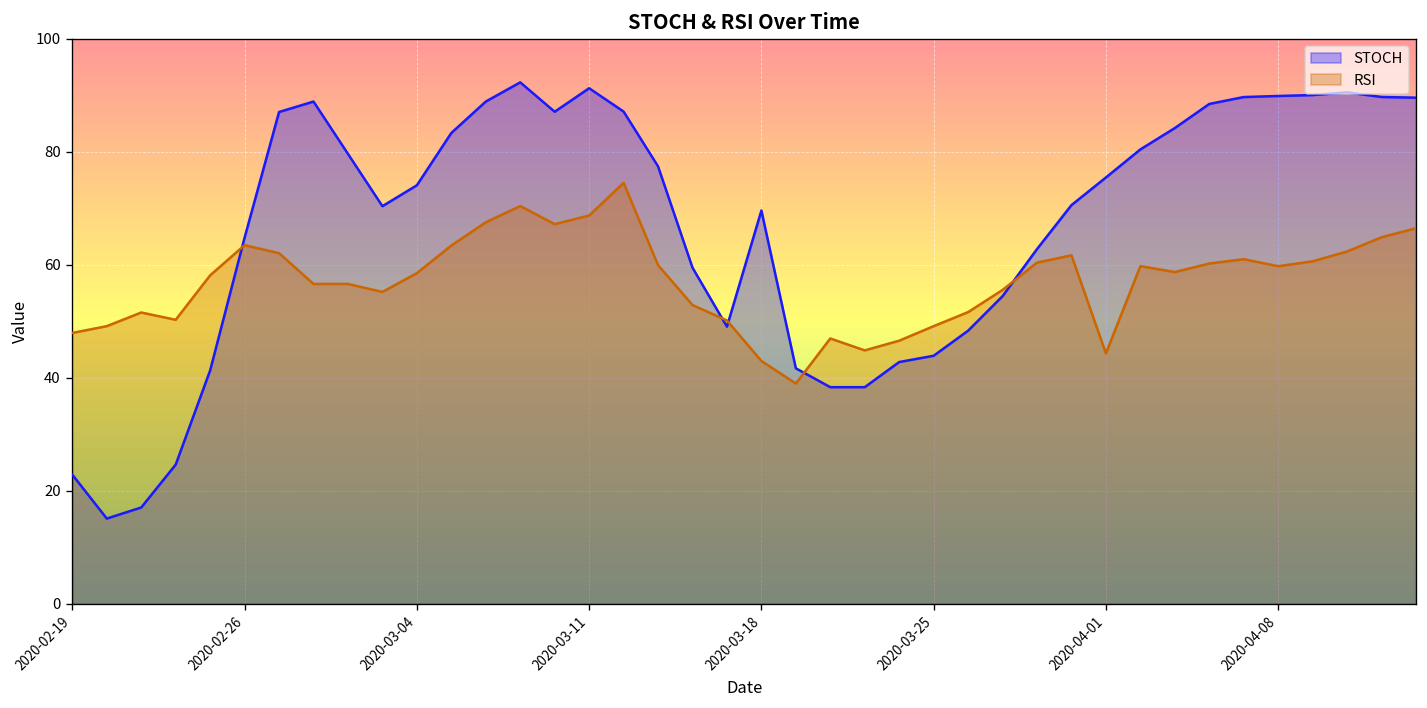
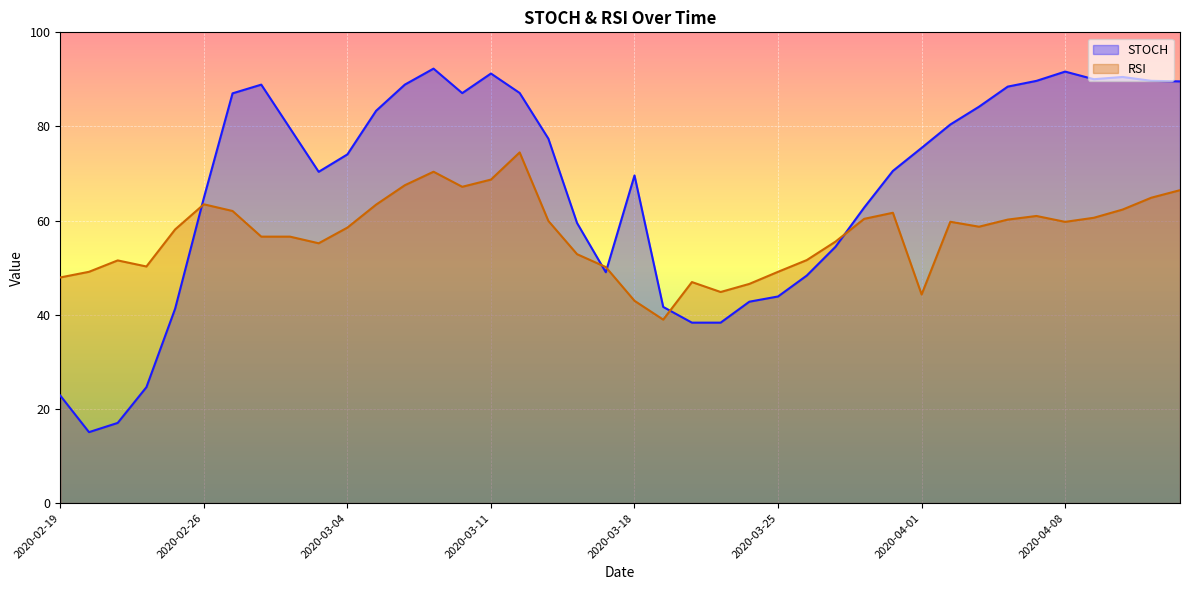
  {
    "STOCH": {
      "2020-02-19": 23,
      "2020-02-26": 65,
      "2020-03-04": 74,
      "2020-03-11": 91,
      "2020-03-18": 70,
      "2020-03-25": 44,
      "2020-04-01": 75,
-     "2020-04-08": 90
+     "2020-04-08": 92
    },
    "RSI": {
      "2020-02-19": 48,
      "2020-02-26": 63,
      "2020-03-04": 59,
      "2020-03-11": 69,
      "2020-03-18": 43,
      "2020-03-25": 49,
      "2020-04-01": 44,
      "2020-04-08": 60
    }
  }
